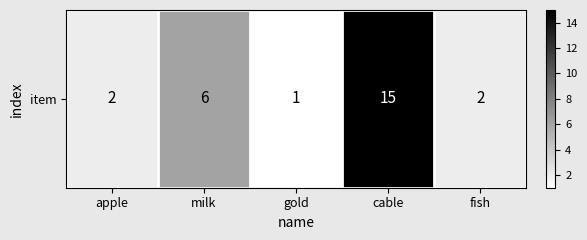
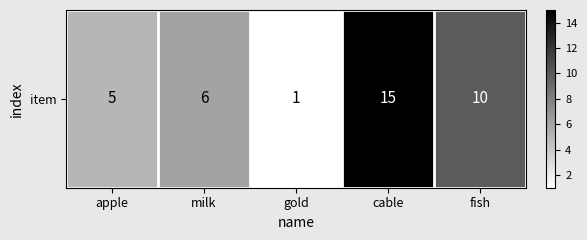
  {
    "item": {
-     "apple": 2,
+     "apple": 5,
      "milk": 6,
      "gold": 1,
      "cable": 15,
-     "fish": 2
+     "fish": 10
    }
  }
